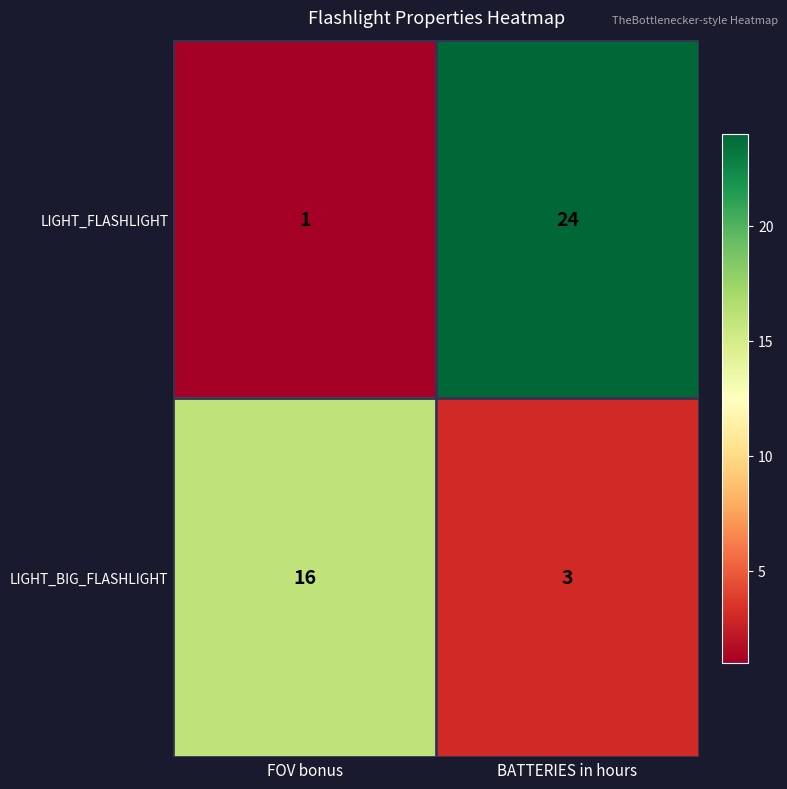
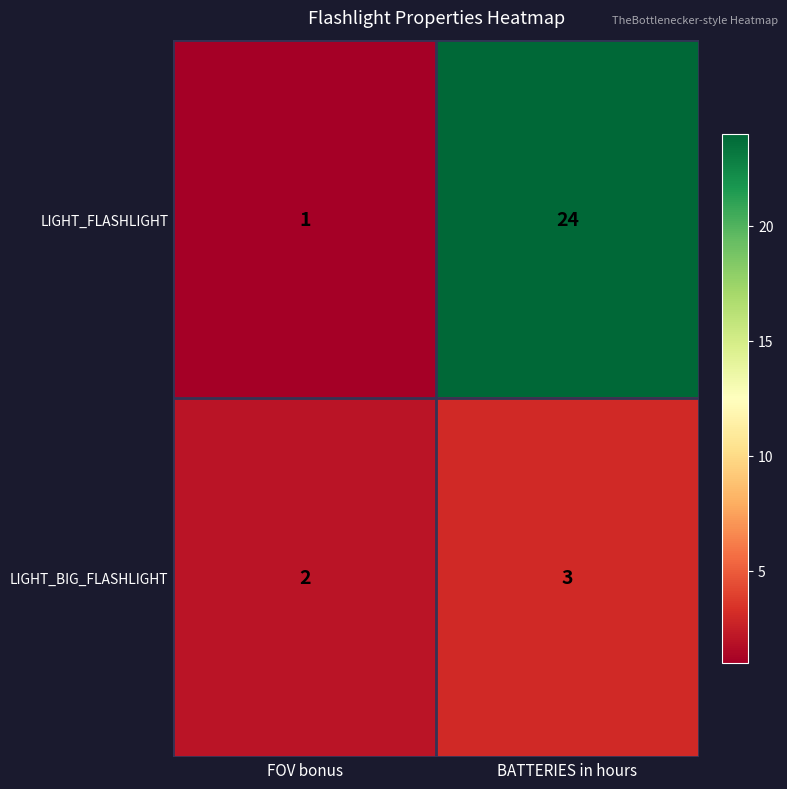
  {
    "LIGHT_FLASHLIGHT": {
      "FOV bonus": 1,
      "BATTERIES in hours": 24
    },
    "LIGHT_BIG_FLASHLIGHT": {
-     "FOV bonus": 16,
+     "FOV bonus": 2,
      "BATTERIES in hours": 3
    }
  }
